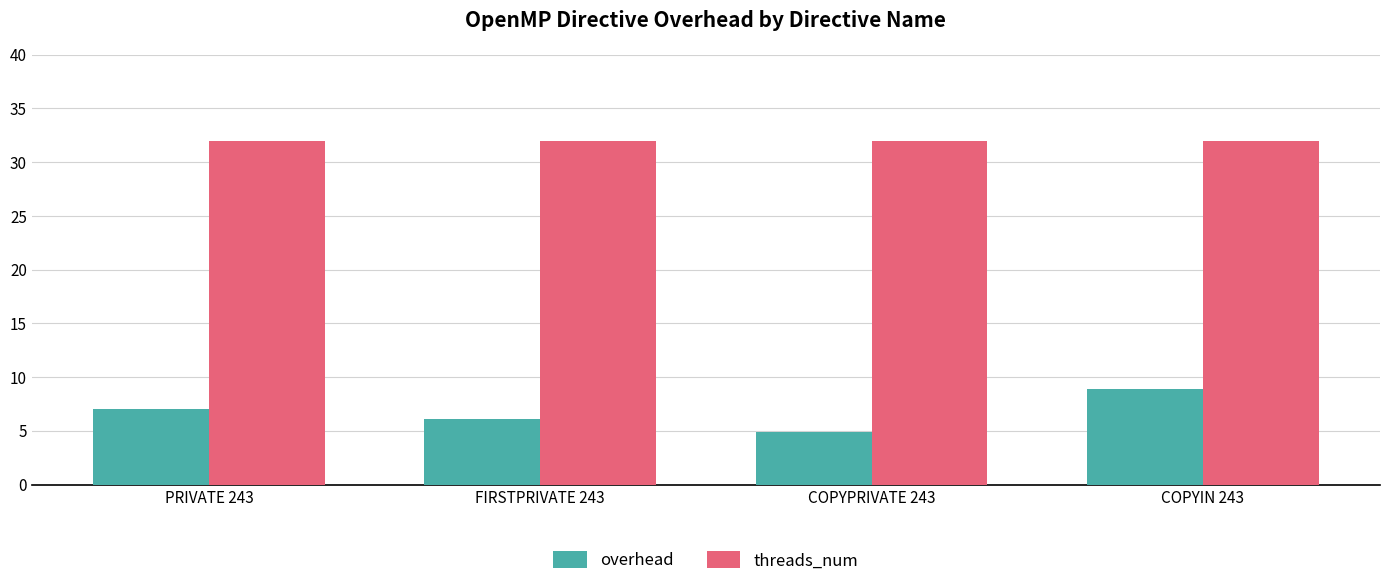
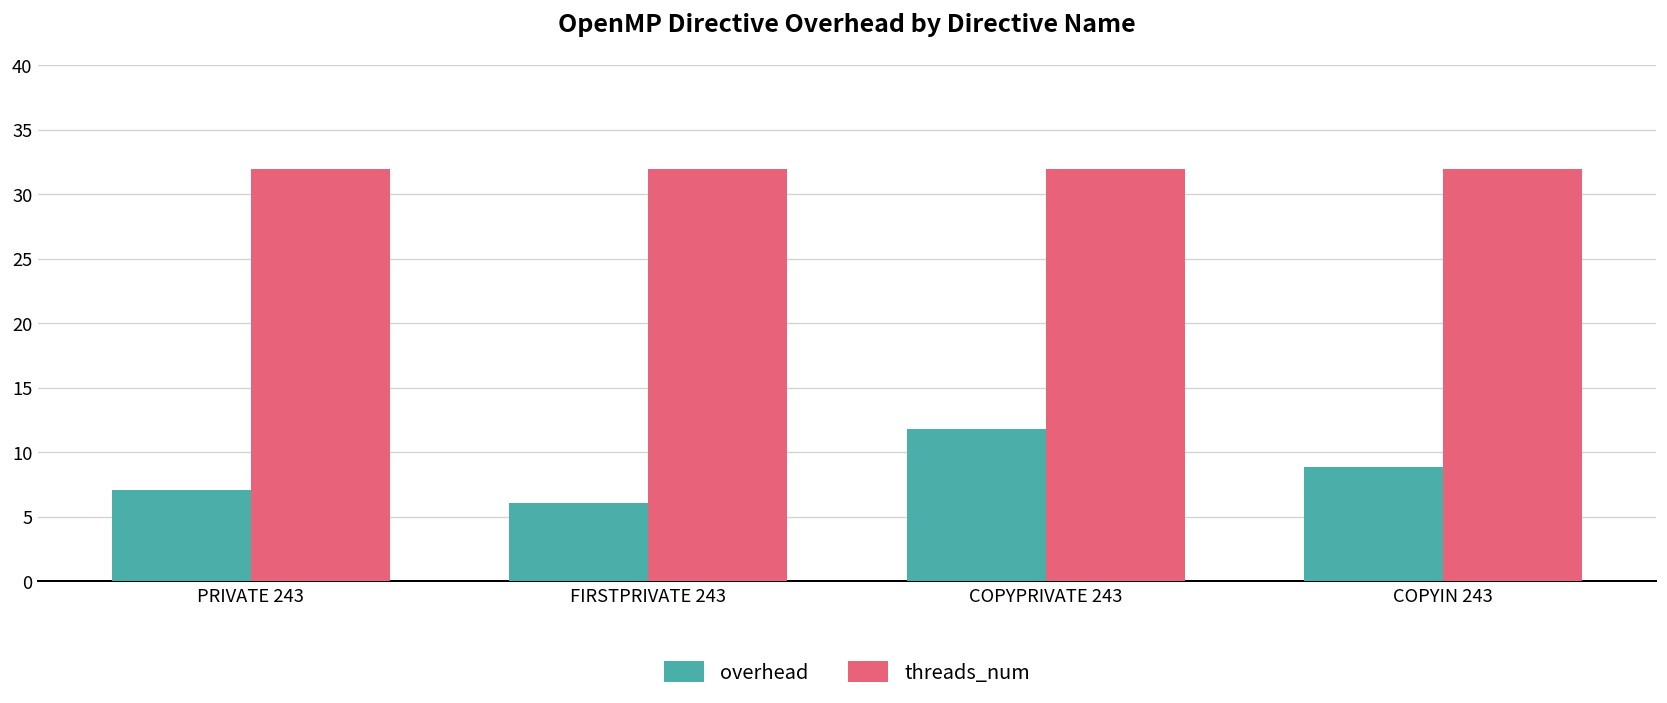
  {
    "overhead": {
      "PRIVATE 243": 7.0,
      "FIRSTPRIVATE 243": 6.1,
-     "COPYPRIVATE 243": 4.9,
+     "COPYPRIVATE 243": 11.8,
      "COPYIN 243": 8.9
    },
    "threads_num": {
      "PRIVATE 243": 32.0,
      "FIRSTPRIVATE 243": 32.0,
      "COPYPRIVATE 243": 32.0,
      "COPYIN 243": 32.0
    }
  }
